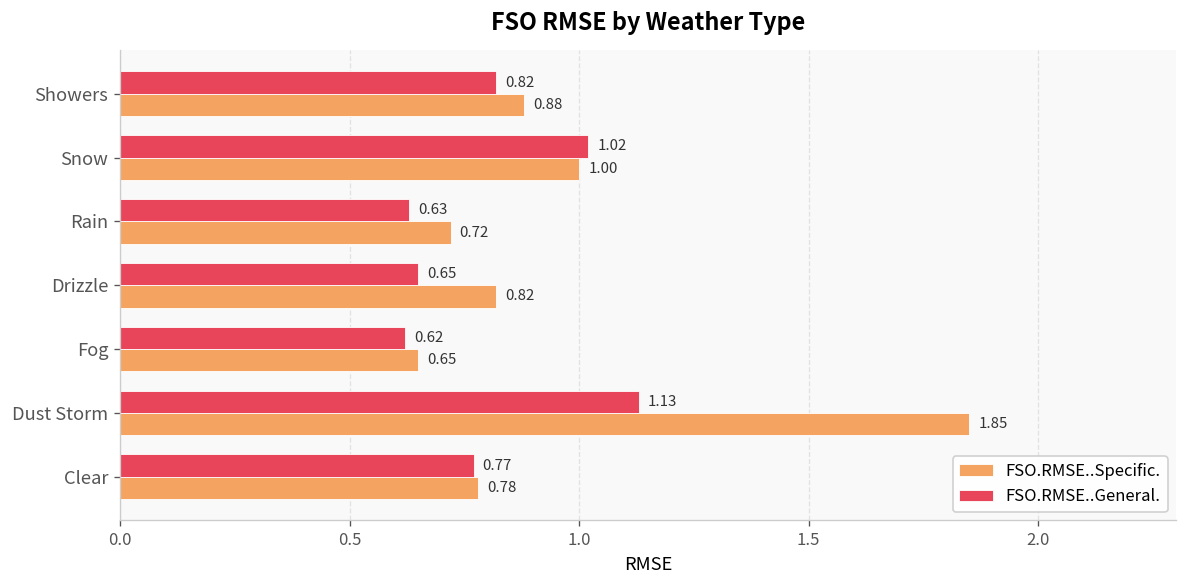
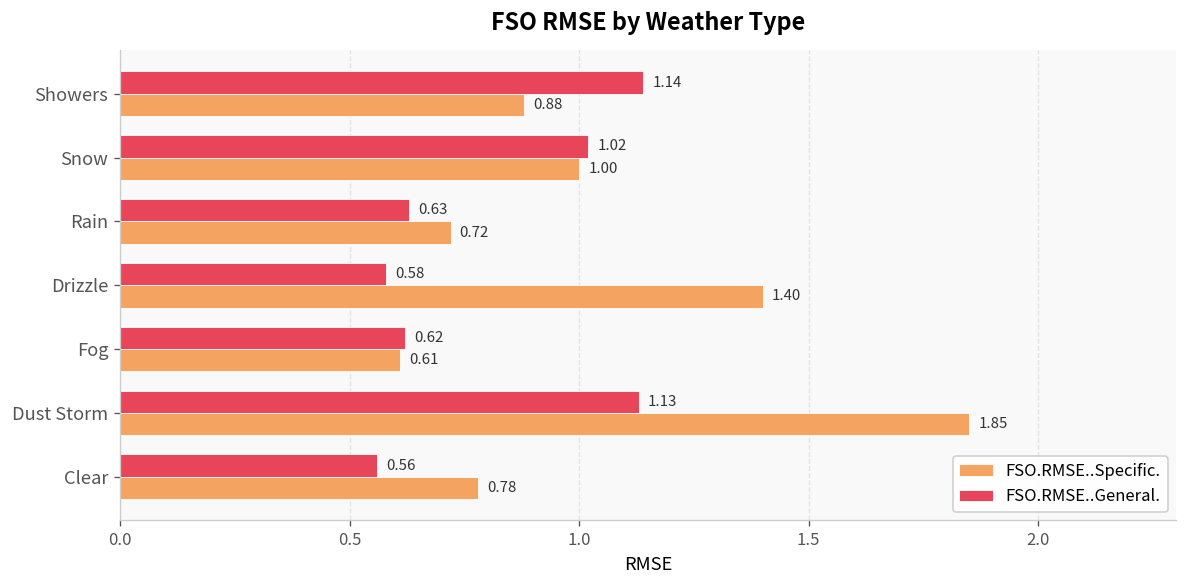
  {
    "FSO.RMSE..Specific.": {
      "Showers": 0.88,
      "Snow": 1.00,
      "Rain": 0.72,
-     "Drizzle": 0.82,
-     "Fog": 0.65,
+     "Drizzle": 1.40,
+     "Fog": 0.61,
      "Dust Storm": 1.85,
      "Clear": 0.78
    },
    "FSO.RMSE..General.": {
-     "Showers": 0.82,
+     "Showers": 1.14,
      "Snow": 1.02,
      "Rain": 0.63,
-     "Drizzle": 0.65,
+     "Drizzle": 0.58,
      "Fog": 0.62,
      "Dust Storm": 1.13,
-     "Clear": 0.77
+     "Clear": 0.56
    }
  }
